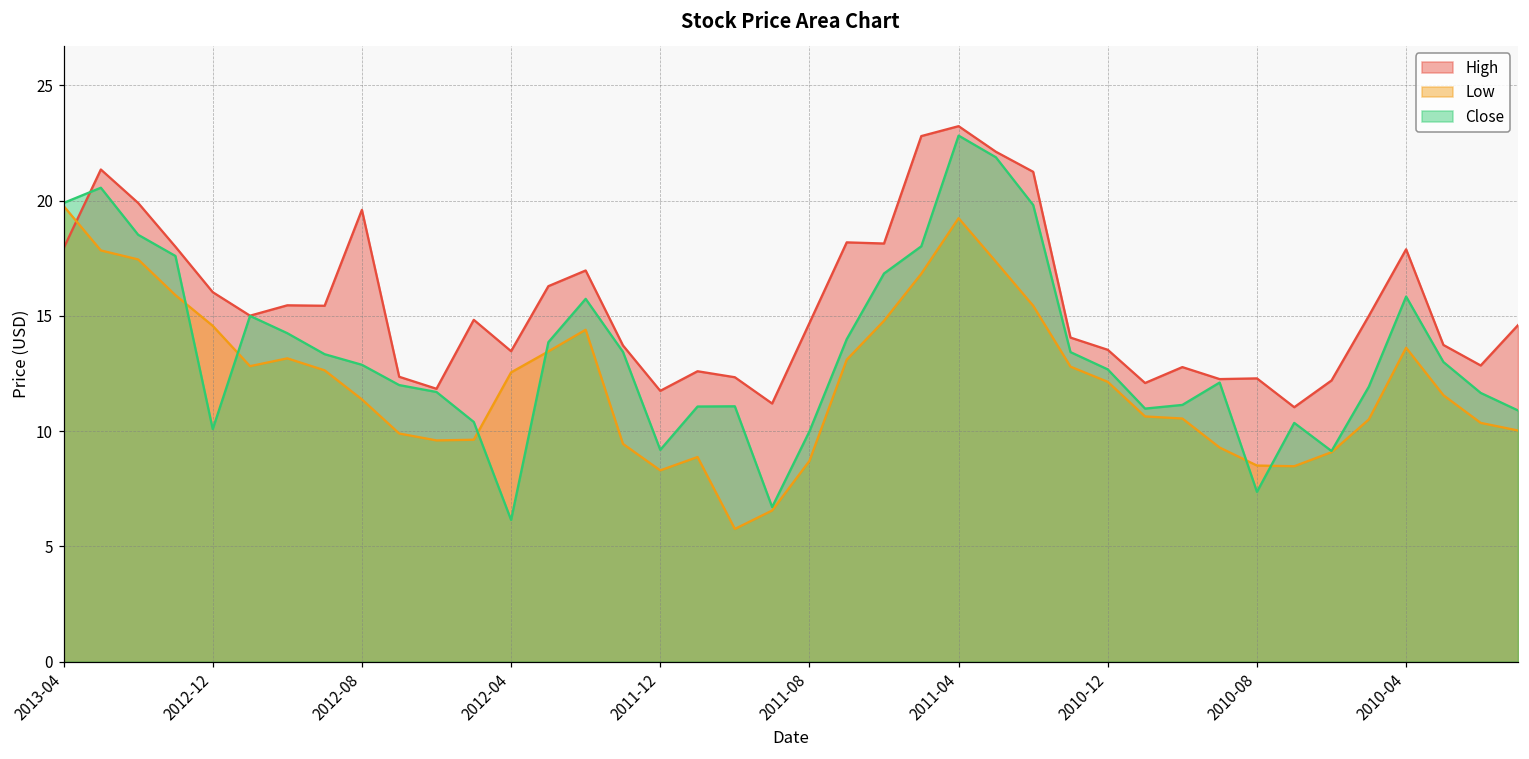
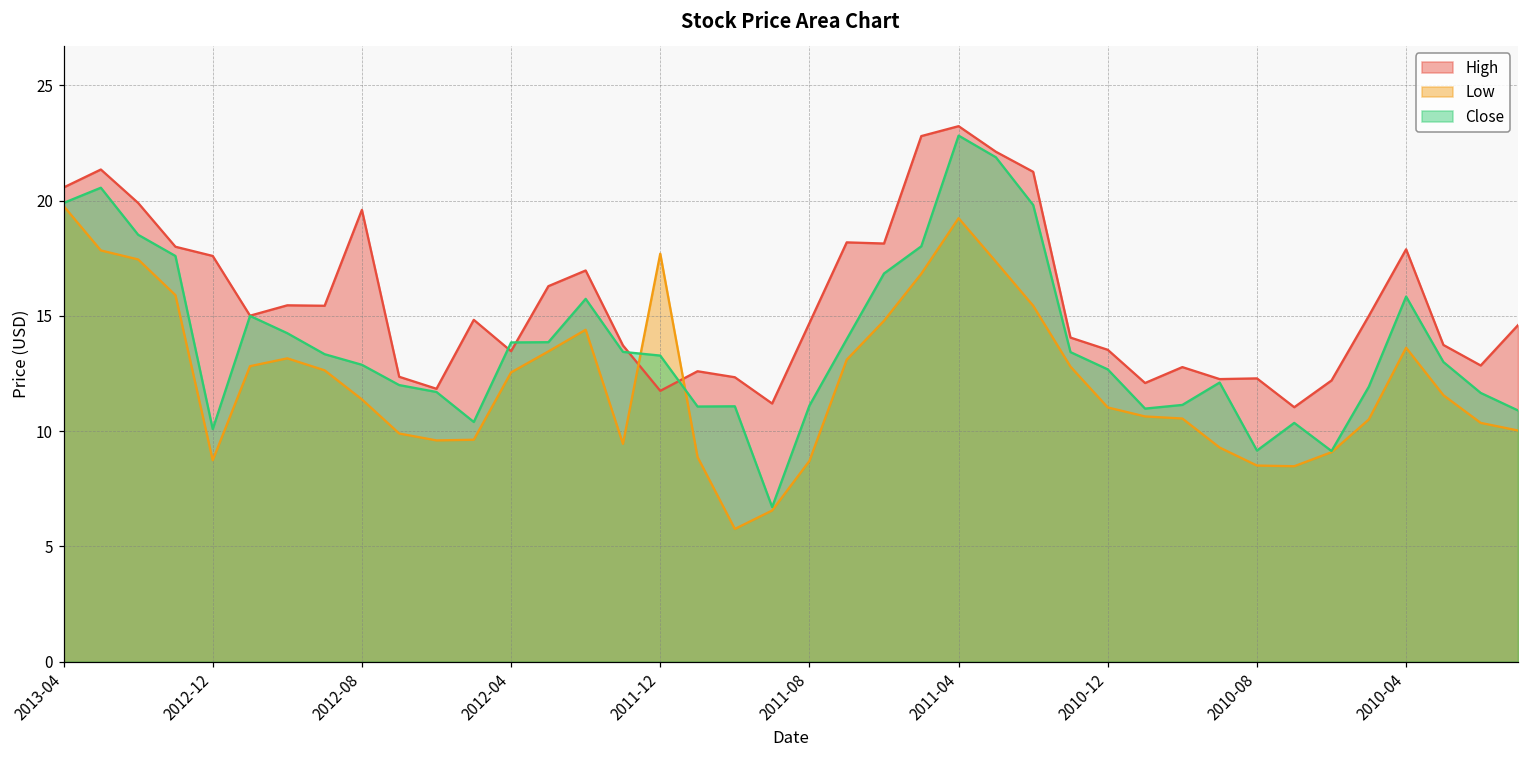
  {
    "High": {
-     "2013-04": 17.9,
-     "2012-12": 16.0,
+     "2013-04": 20.6,
+     "2012-12": 17.6,
      "2012-08": 19.6,
      "2012-04": 13.5,
      "2011-12": 11.8,
      "2011-08": 14.7,
      "2011-04": 23.2,
      "2010-12": 13.5,
      "2010-08": 12.3,
      "2010-04": 17.9
    },
    "Low": {
      "2013-04": 19.8,
-     "2012-12": 14.6,
+     "2012-12": 8.7,
      "2012-08": 11.4,
      "2012-04": 12.6,
-     "2011-12": 8.3,
+     "2011-12": 17.7,
      "2011-08": 8.7,
      "2011-04": 19.2,
-     "2010-12": 12.1,
+     "2010-12": 11.0,
      "2010-08": 8.5,
      "2010-04": 13.6
    },
    "Close": {
      "2013-04": 19.9,
      "2012-12": 10.1,
      "2012-08": 12.9,
-     "2012-04": 6.2,
-     "2011-12": 9.2,
-     "2011-08": 10.0,
+     "2012-04": 13.9,
+     "2011-12": 13.3,
+     "2011-08": 11.1,
      "2011-04": 22.8,
      "2010-12": 12.7,
-     "2010-08": 7.4,
+     "2010-08": 9.2,
      "2010-04": 15.8
    }
  }
